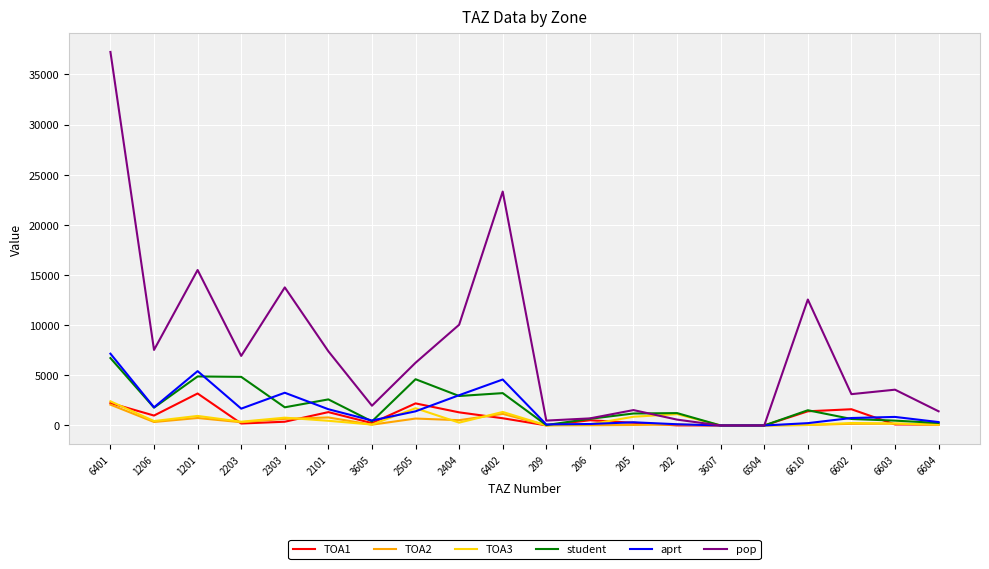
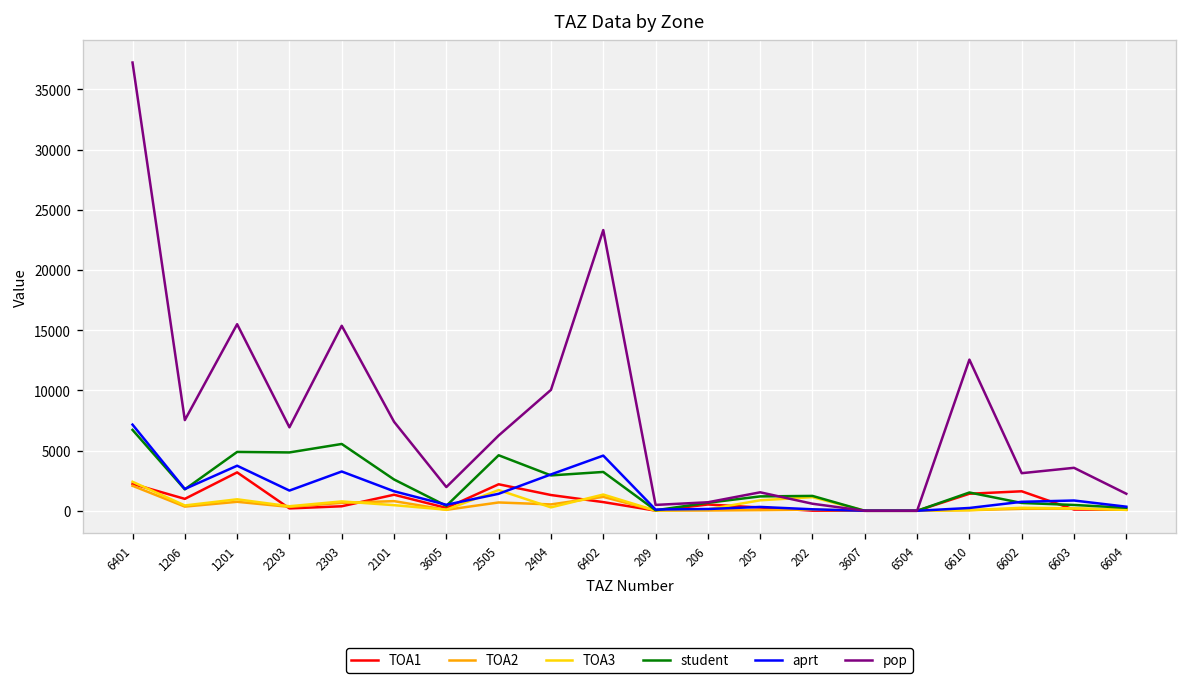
  {
    "TOA1": {
      "1206": 1000,
      "1201": 3200,
      "2303": 400,
      "2101": 1300,
      "2505": 2200,
      "2404": 1300,
      "6402": 700,
      "6602": 1600
    },
    "student": {
      "6401": 6700,
      "1201": 4900,
      "2203": 4800,
-     "2303": 1800,
+     "2303": 5500,
      "2101": 2600,
      "2505": 4600,
      "6402": 3200,
      "205": 1200,
      "6603": 500
    },
    "aprt": {
      "6401": 7200,
-     "1201": 5400,
+     "1201": 3700,
      "2203": 1700,
      "2303": 3300,
      "2101": 1600,
      "2505": 1400,
      "6402": 4600,
      "6603": 900
    },
    "pop": {
      "6401": 37200,
      "1206": 7500,
      "1201": 15500,
      "2203": 6900,
-     "2303": 13800,
+     "2303": 15400,
      "2101": 7400,
      "3605": 2000,
      "2505": 6300,
      "2404": 10000,
      "6402": 23300,
      "209": 500,
      "205": 1500,
      "202": 600,
      "6610": 12600,
      "6602": 3100,
      "6603": 3600,
      "6604": 1400
    }
  }
